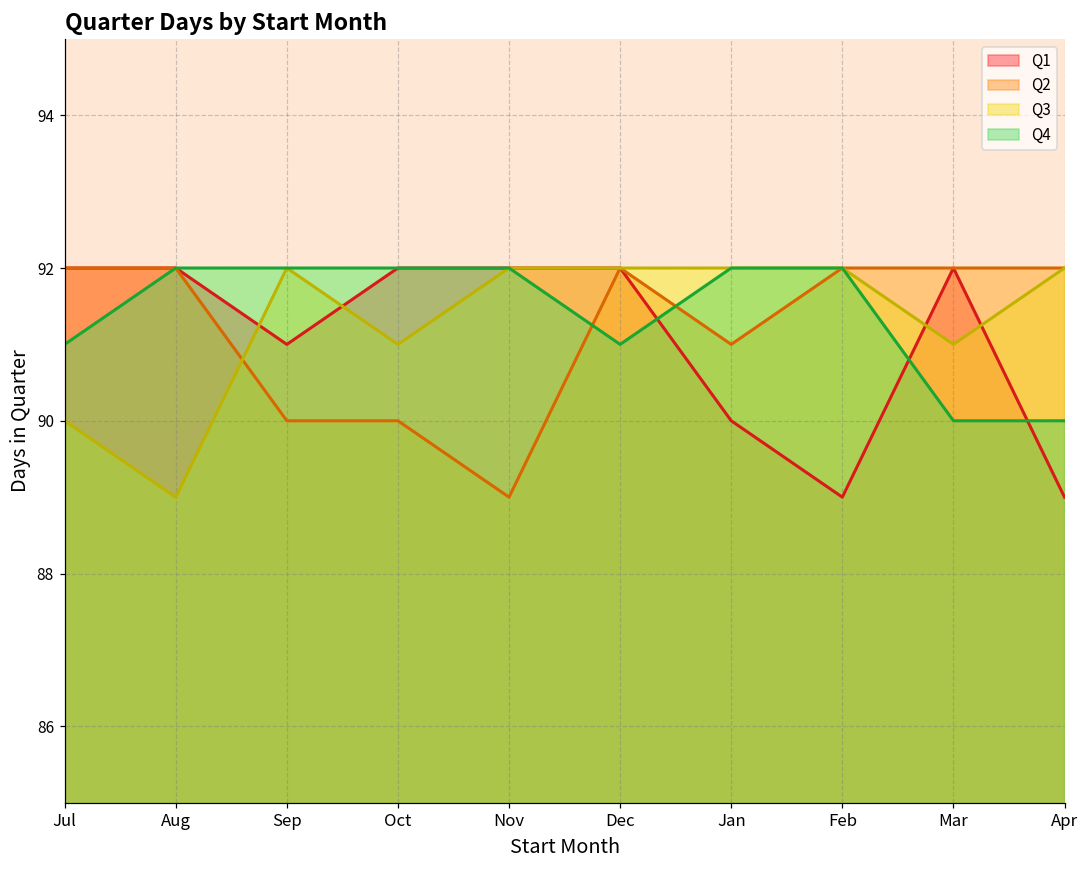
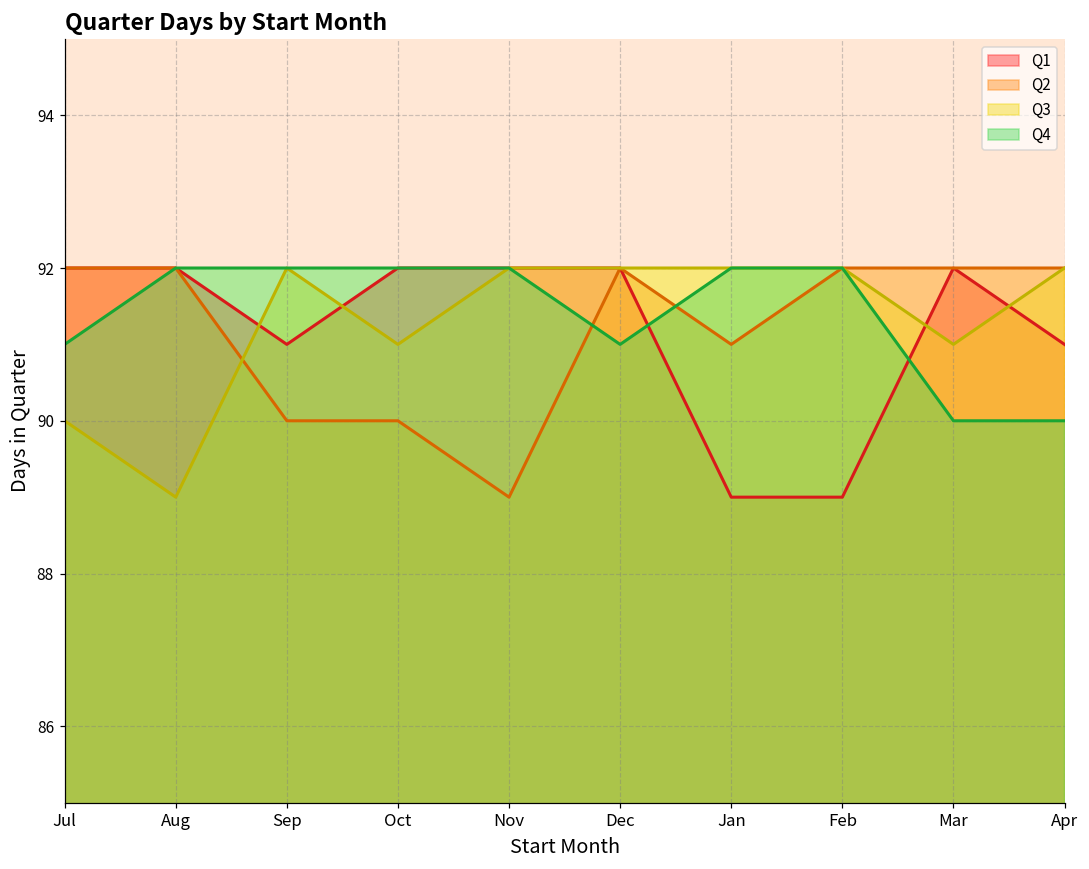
  {
    "Q1": {
      "Sep": 91,
-     "Jan": 90,
+     "Jan": 89,
      "Feb": 89,
-     "Apr": 89
+     "Apr": 91
    },
    "Q4": {
      "Jul": 91,
      "Dec": 91,
      "Mar": 90,
      "Apr": 90
    }
  }
